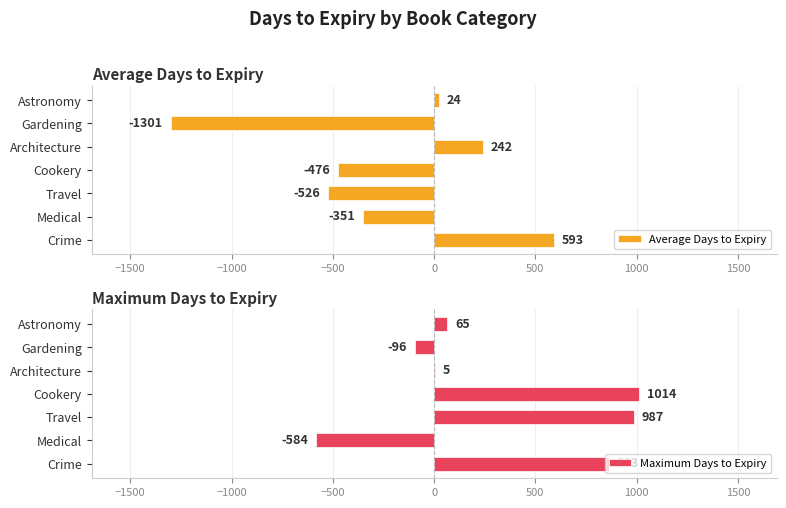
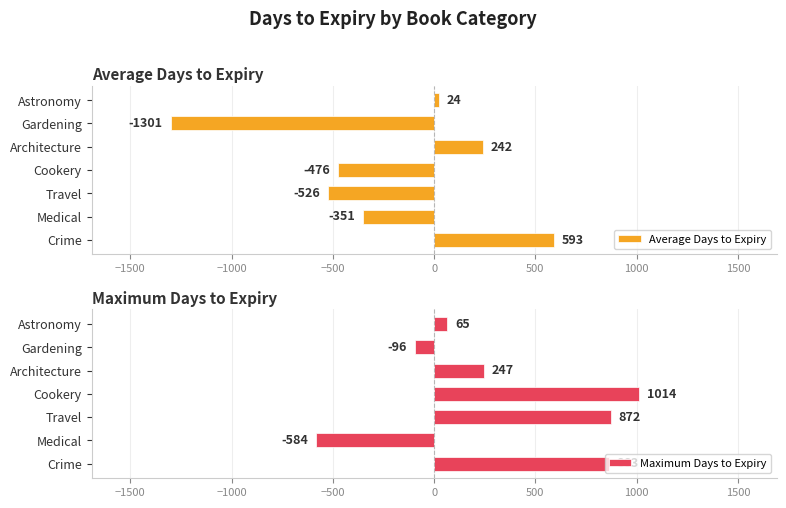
  {
    "Average Days to Expiry": {
      "Astronomy": 24,
      "Gardening": -1301,
      "Architecture": 242,
      "Cookery": -476,
      "Travel": -526,
      "Medical": -351,
      "Crime": 593
    },
    "Maximum Days to Expiry": {
      "Astronomy": 65,
      "Gardening": -96,
-     "Architecture": 5,
+     "Architecture": 247,
      "Cookery": 1014,
-     "Travel": 987,
+     "Travel": 872,
      "Medical": -584
    }
  }
